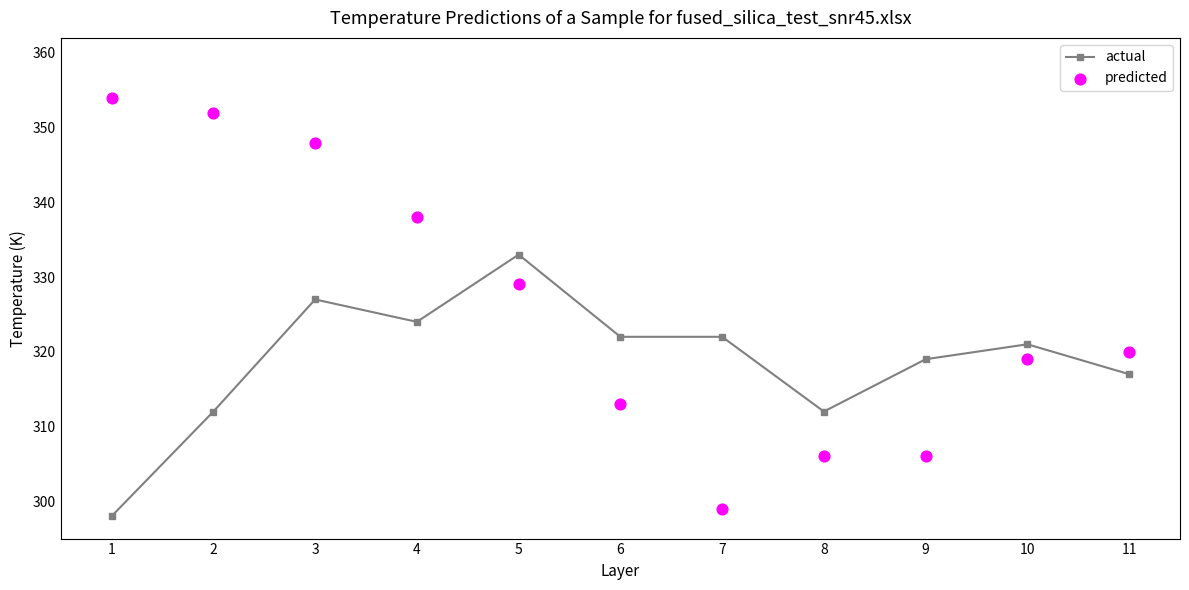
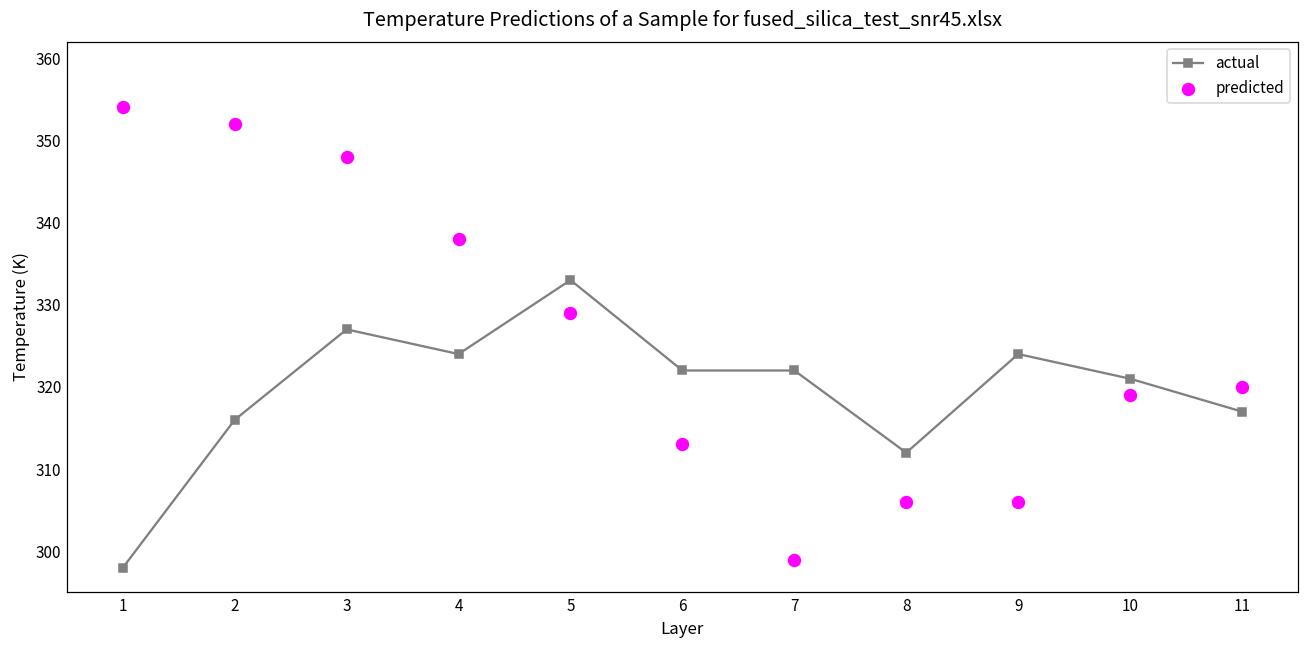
  {
    "actual": {
      "1": 298,
-     "2": 312,
+     "2": 316,
      "3": 327,
      "4": 324,
      "5": 333,
      "6": 322,
      "7": 322,
      "8": 312,
-     "9": 319,
+     "9": 324,
      "10": 321,
      "11": 317
    }
  }
